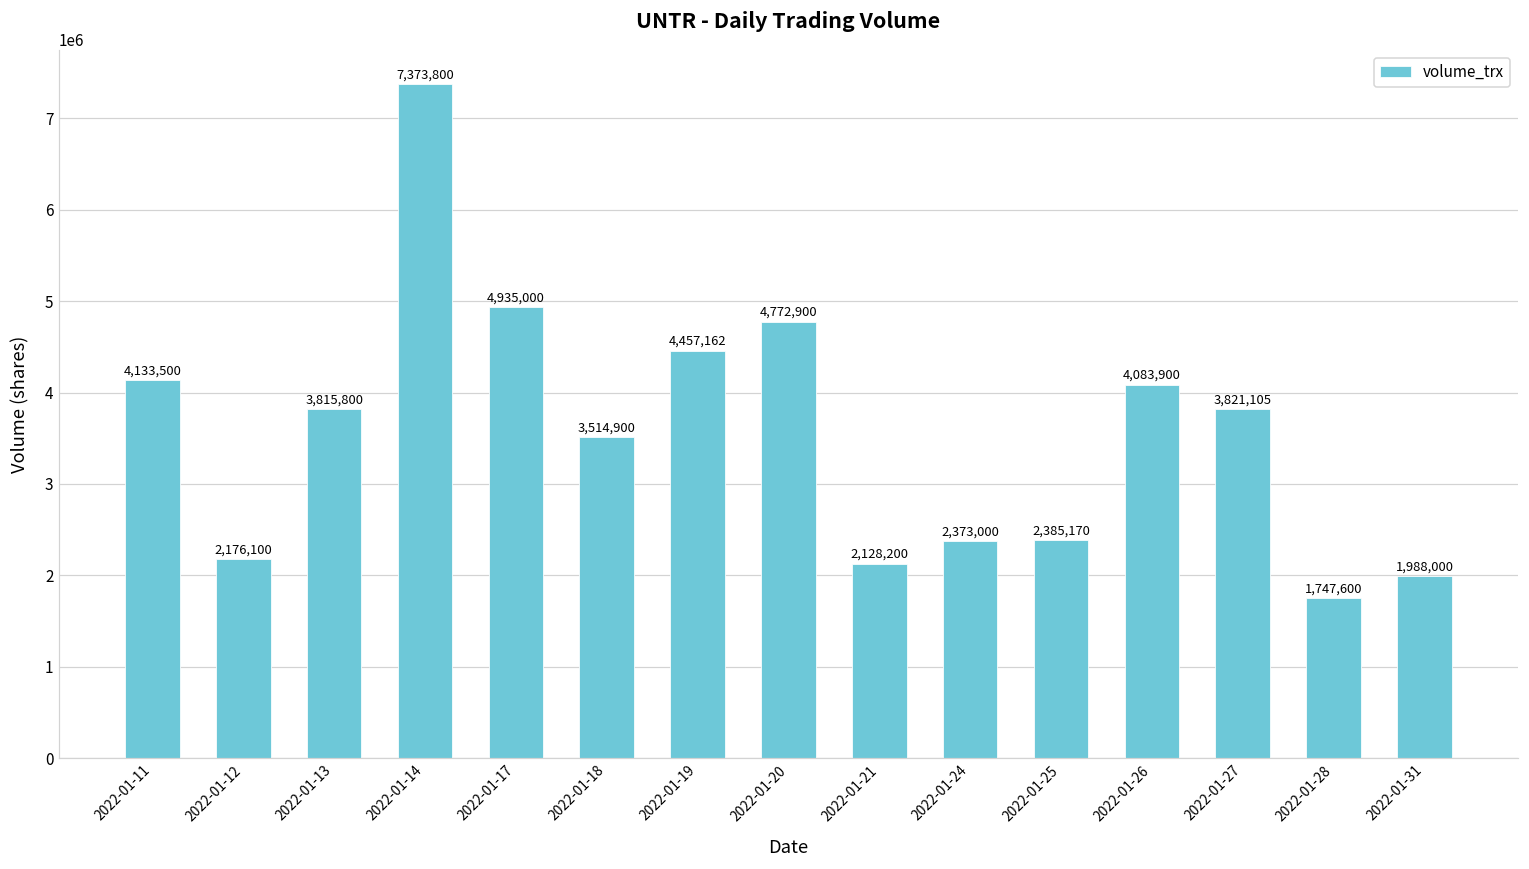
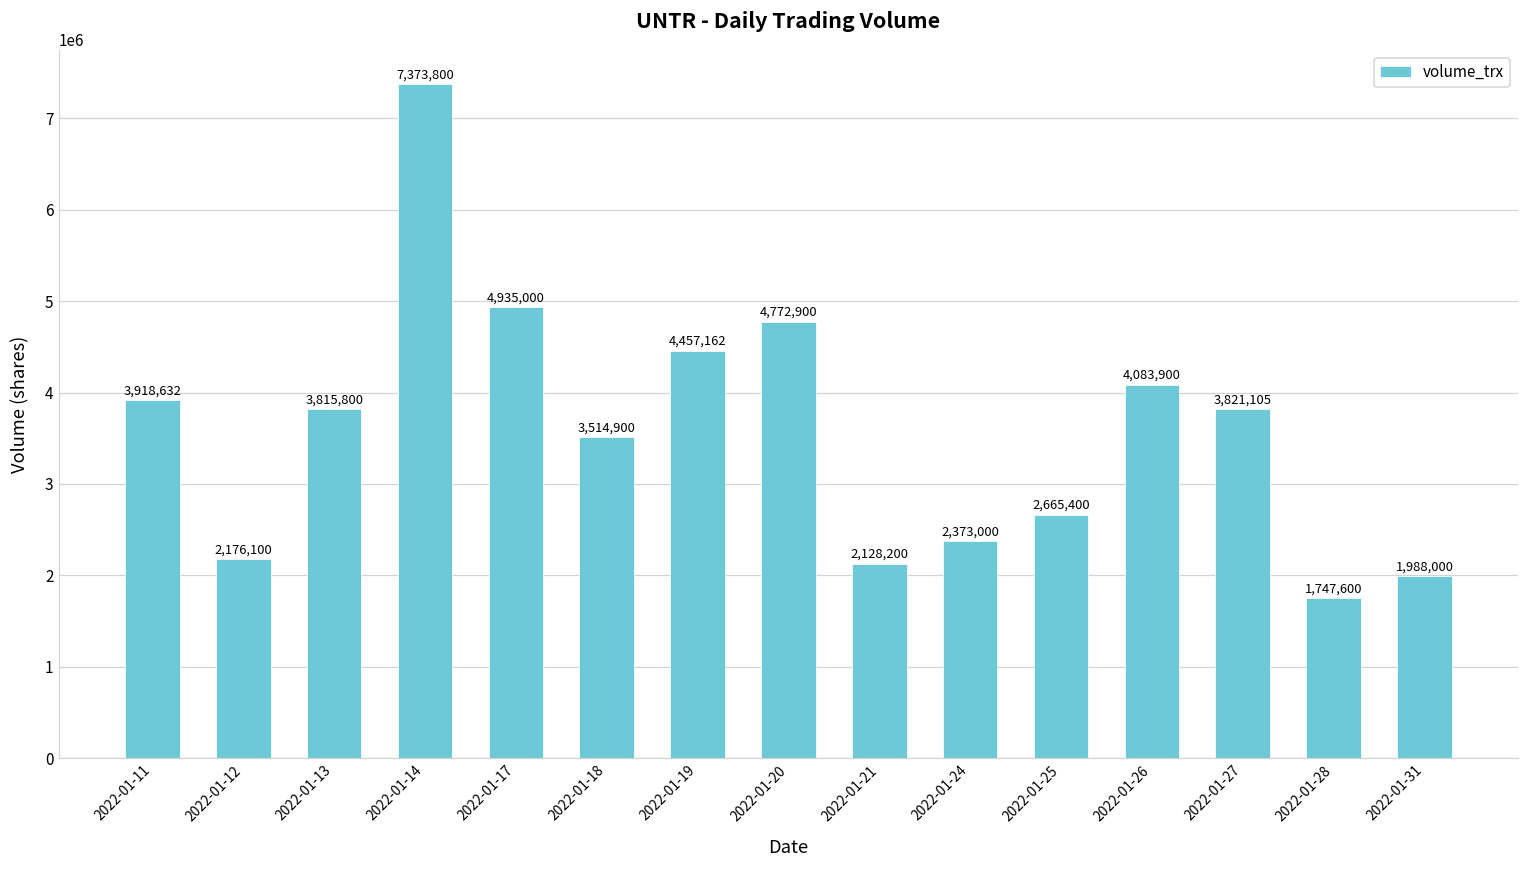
  {
-   "2022-01-11": "4,133,500",
+   "2022-01-11": "3,918,632",
    "2022-01-12": "2,176,100",
    "2022-01-13": "3,815,800",
    "2022-01-14": "7,373,800",
    "2022-01-17": "4,935,000",
    "2022-01-18": "3,514,900",
    "2022-01-19": "4,457,162",
    "2022-01-20": "4,772,900",
    "2022-01-21": "2,128,200",
    "2022-01-24": "2,373,000",
-   "2022-01-25": "2,385,170",
+   "2022-01-25": "2,665,400",
    "2022-01-26": "4,083,900",
    "2022-01-27": "3,821,105",
    "2022-01-28": "1,747,600",
    "2022-01-31": "1,988,000"
  }
